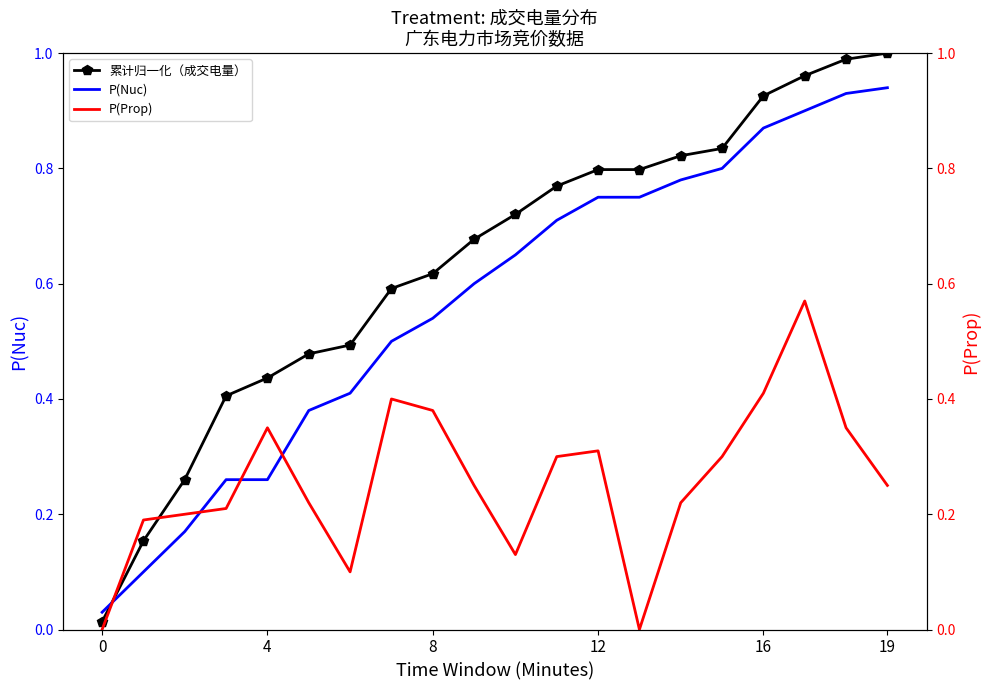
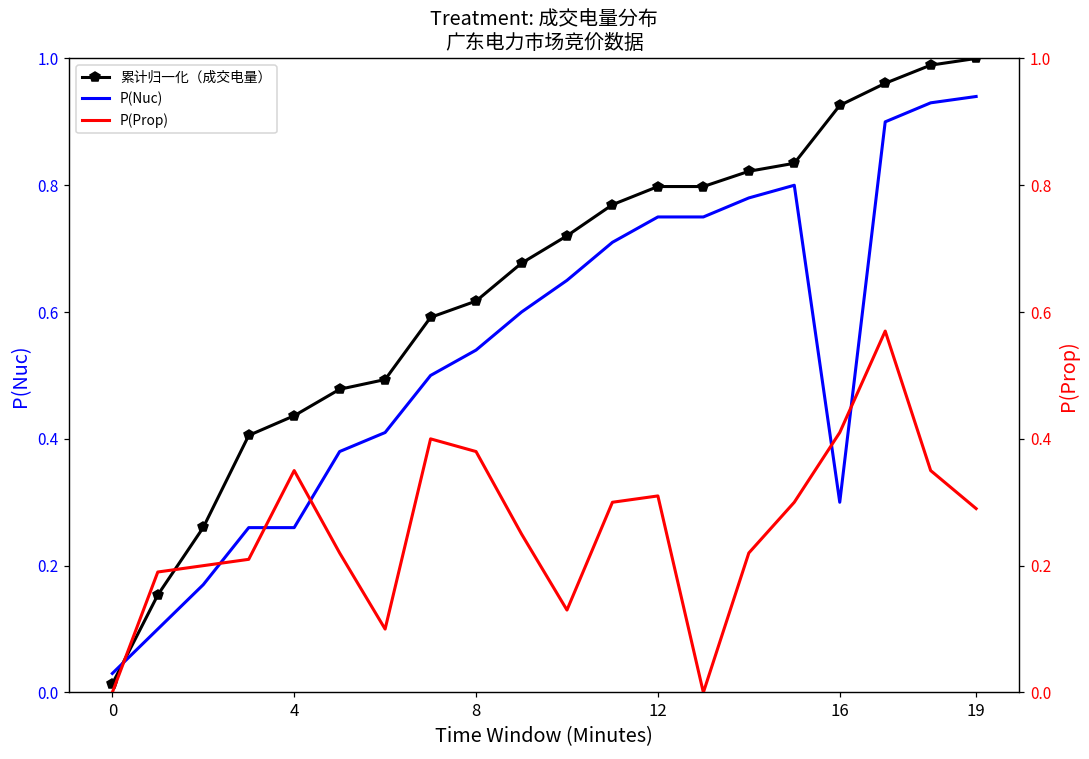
  {
    "累计归一化（成交电量）": {
      "0": 0.01,
      "4": 0.44,
      "8": 0.62,
      "12": 0.80,
      "16": 0.93,
      "19": 1.00
    },
    "P(Nuc)": {
      "0": 0.03,
      "4": 0.26,
      "8": 0.54,
      "12": 0.75,
-     "16": 0.87,
+     "16": 0.30,
      "19": 0.94
    },
    "P(Prop)": {
      "0": 0.00,
      "4": 0.35,
      "8": 0.38,
      "12": 0.31,
      "16": 0.41,
-     "19": 0.25
+     "19": 0.29
    }
  }
